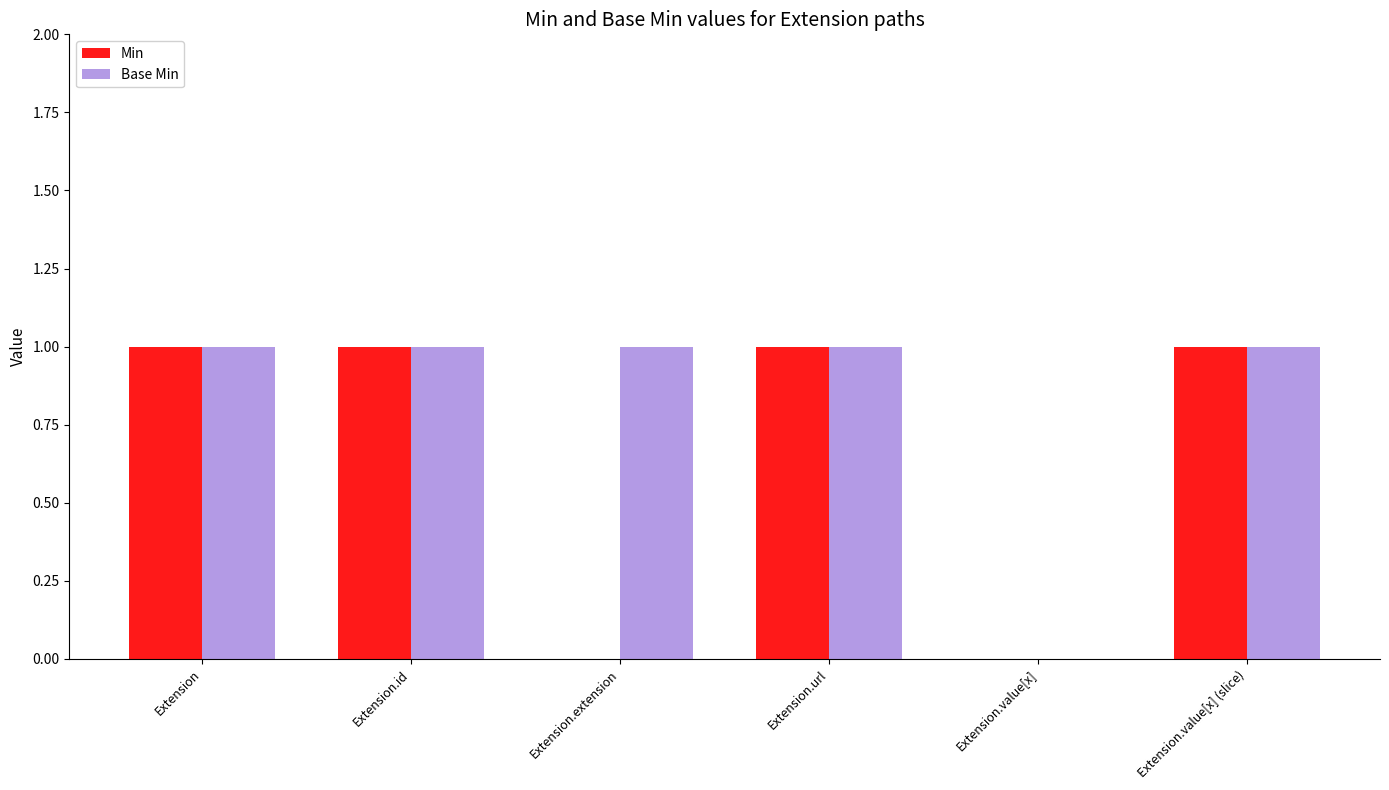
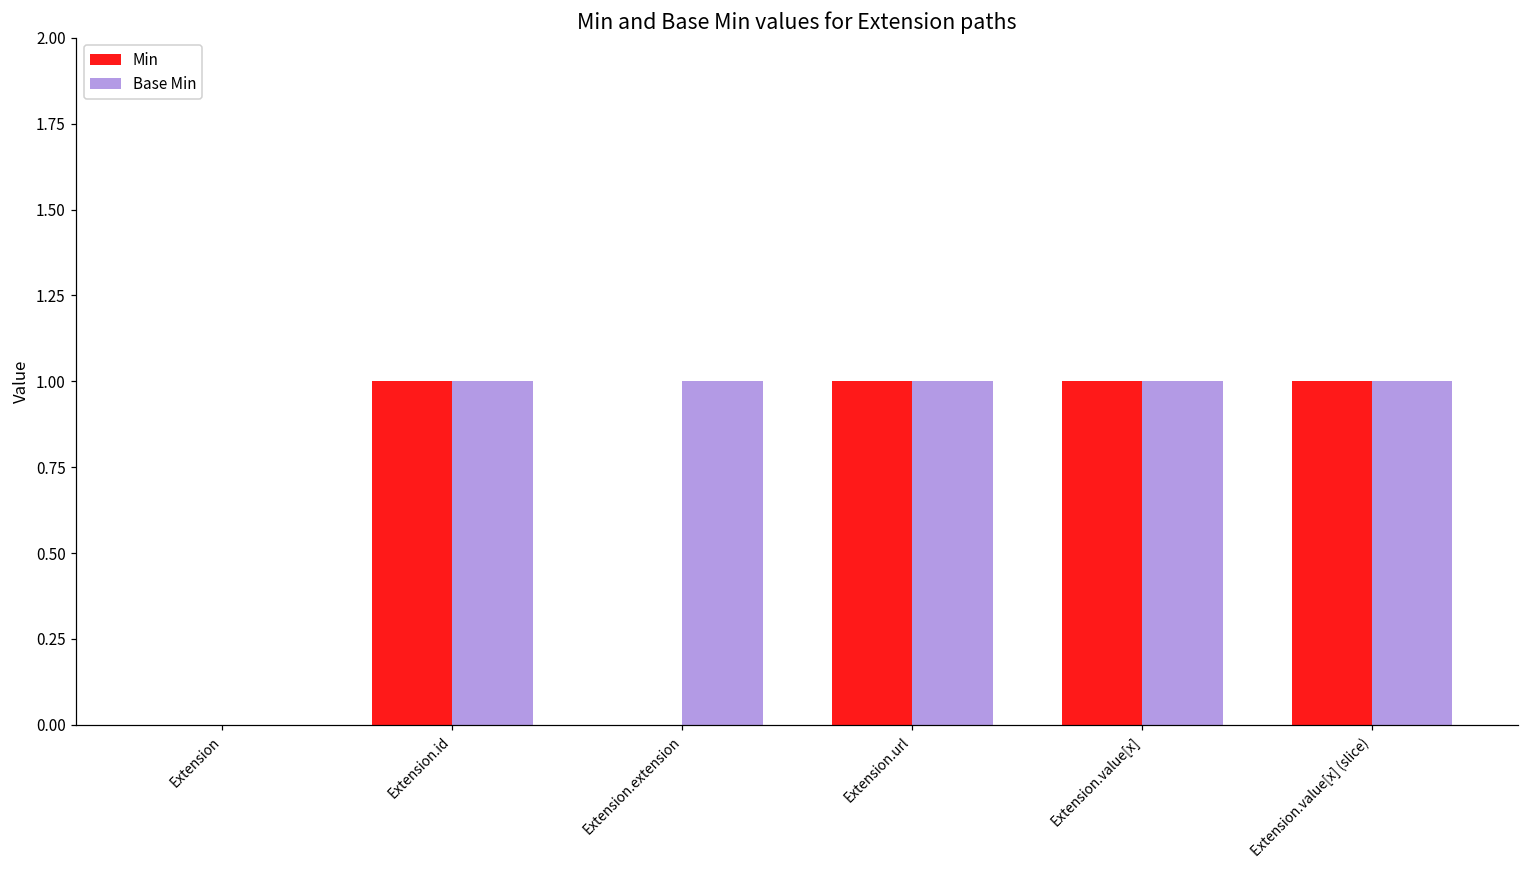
  {
    "Min": {
-     "Extension": 1,
+     "Extension": 0,
      "Extension.id": 1,
      "Extension.extension": 0,
      "Extension.url": 1,
-     "Extension.value[x]": 0,
+     "Extension.value[x]": 1,
      "Extension.value[x] (slice)": 1
    },
    "Base Min": {
-     "Extension": 1,
+     "Extension": 0,
      "Extension.id": 1,
      "Extension.extension": 1,
      "Extension.url": 1,
-     "Extension.value[x]": 0,
+     "Extension.value[x]": 1,
      "Extension.value[x] (slice)": 1
    }
  }
